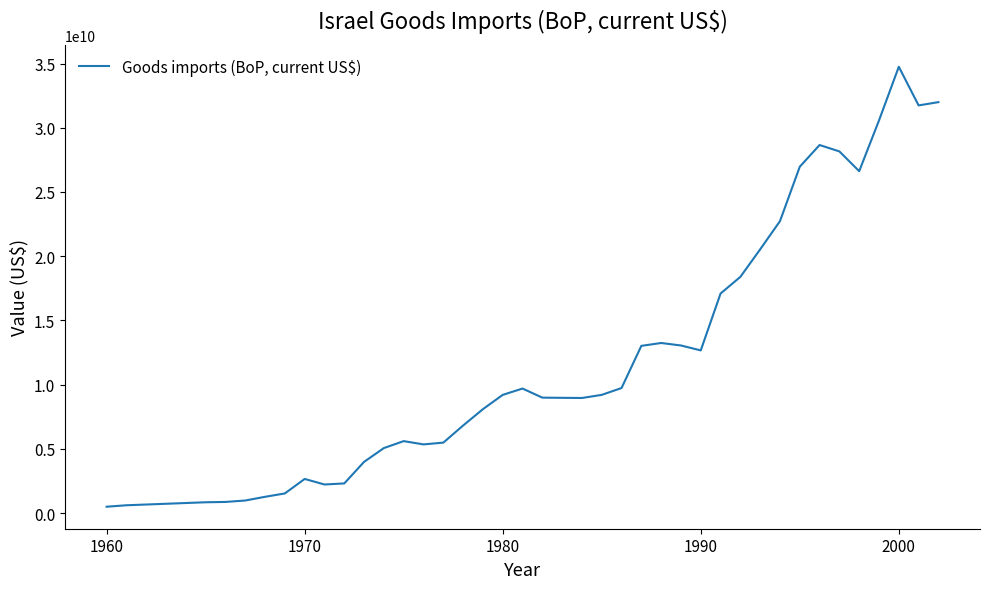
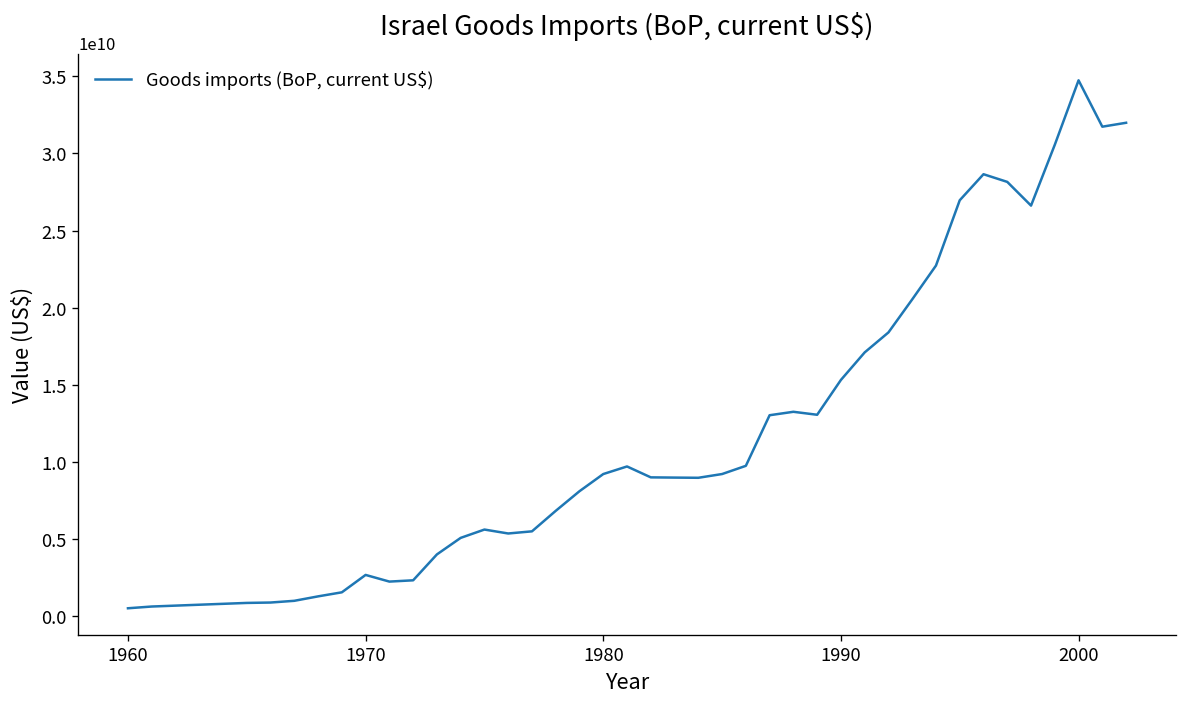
  {
    "1960": 500000000,
    "1970": 2700000000,
    "1980": 9200000000,
-   "1990": 12700000000,
+   "1990": 15300000000,
    "2000": 34700000000
  }
